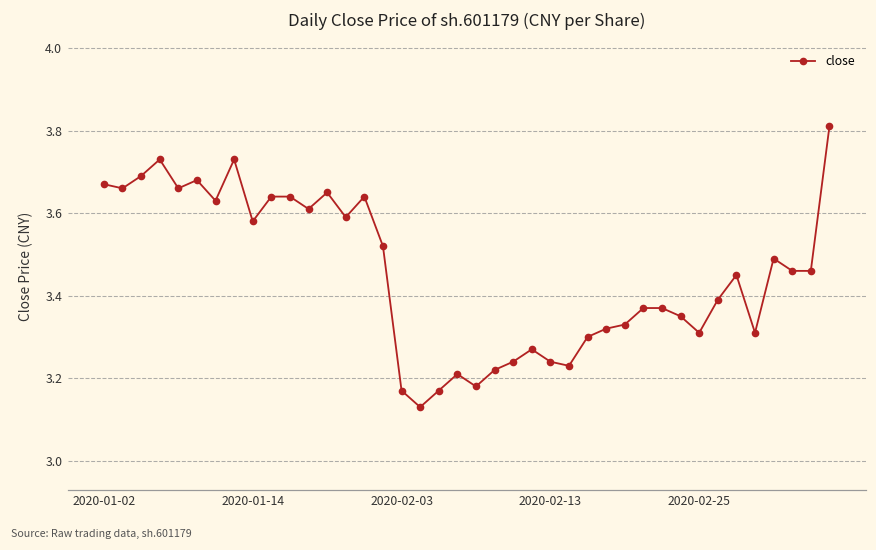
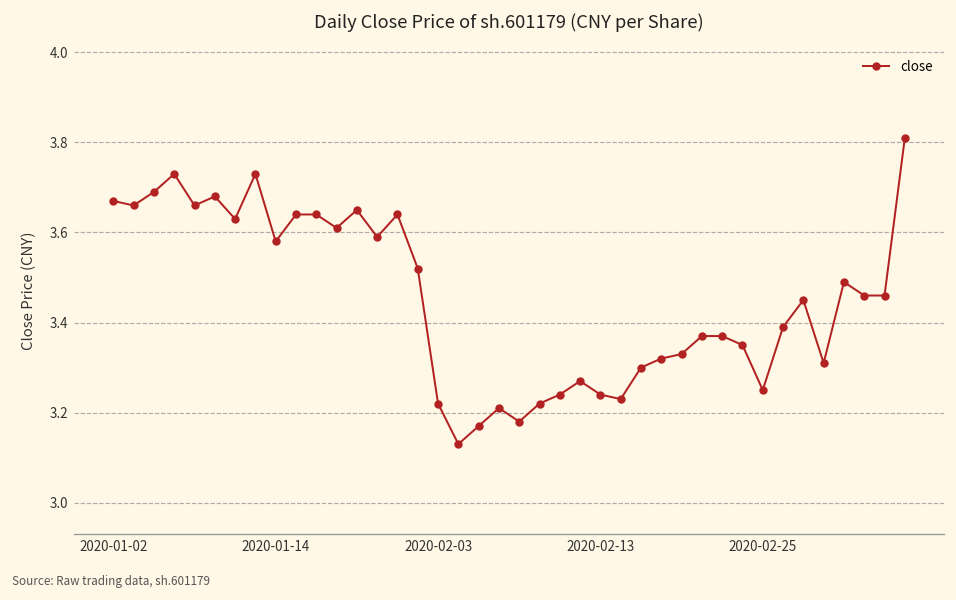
  {
    "2020-01-02": 3.67,
    "2020-01-14": 3.58,
-   "2020-02-03": 3.17,
+   "2020-02-03": 3.22,
    "2020-02-13": 3.24,
-   "2020-02-25": 3.31
+   "2020-02-25": 3.25
  }
